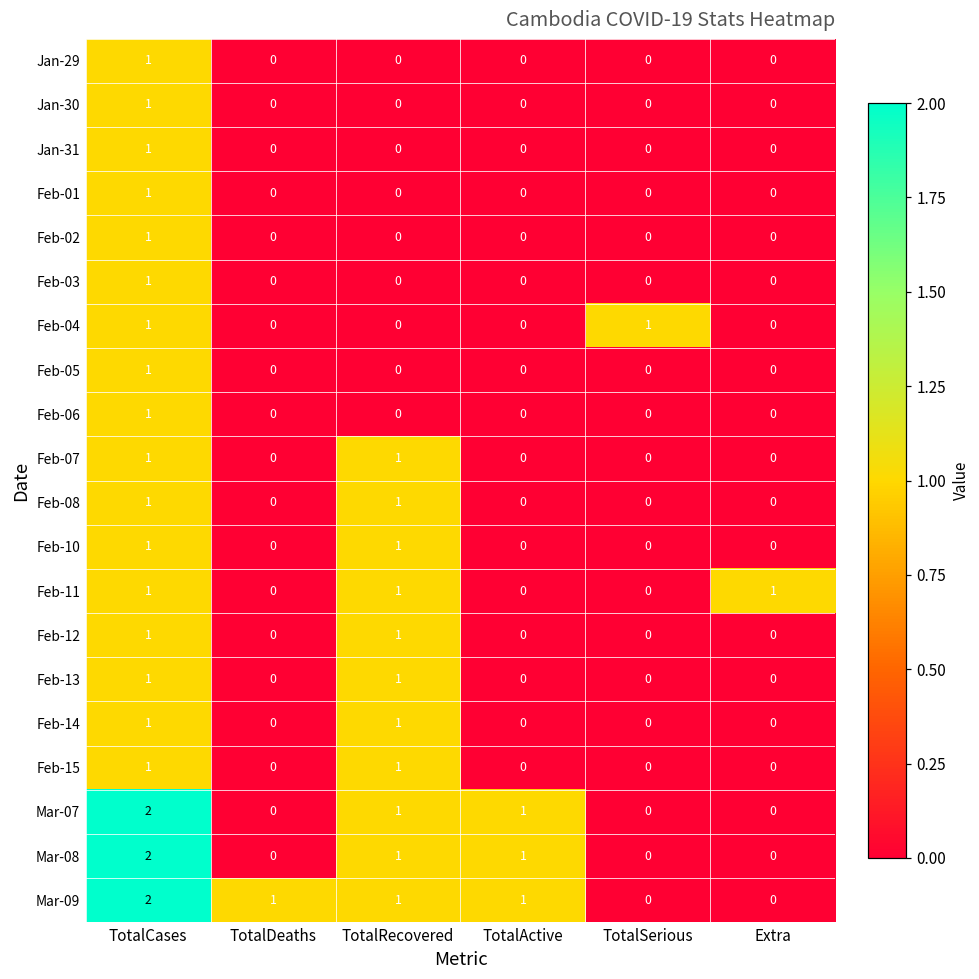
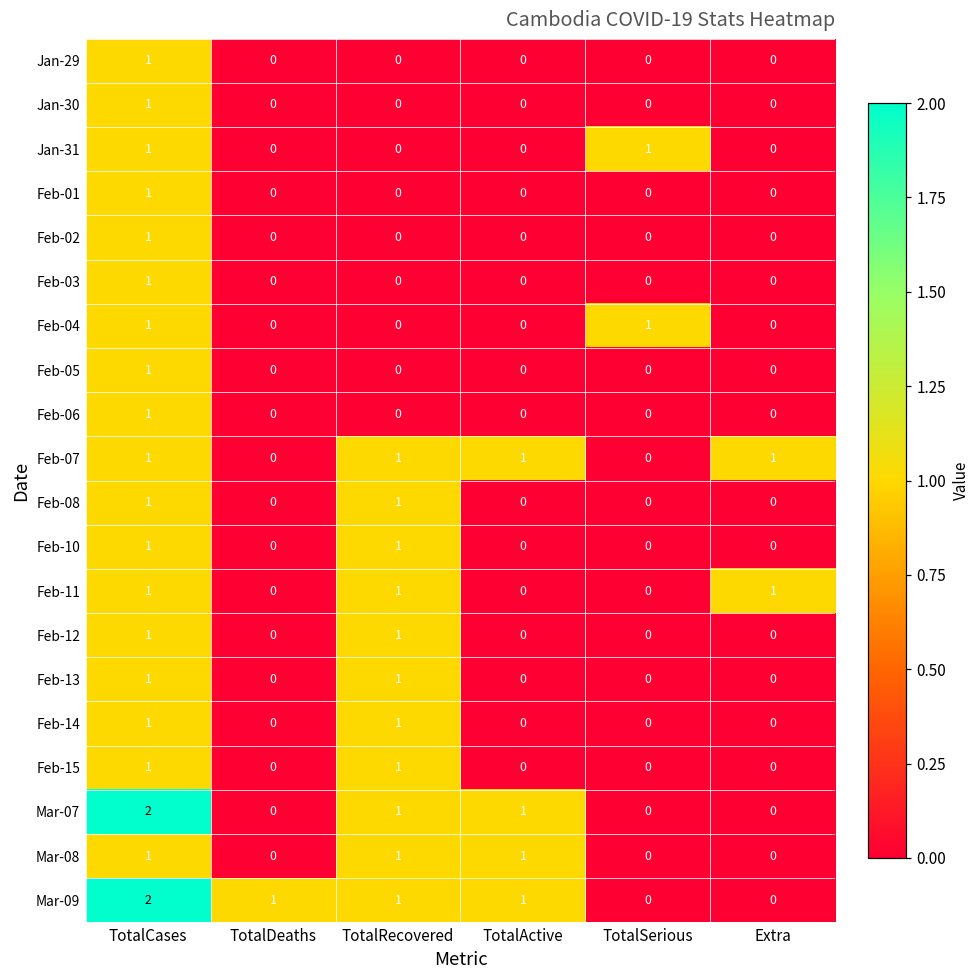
  {
    "Jan-29": {
      "TotalCases": 1,
      "TotalDeaths": 0,
      "TotalRecovered": 0,
      "TotalActive": 0,
      "TotalSerious": 0,
      "Extra": 0
    },
    "Jan-30": {
      "TotalCases": 1,
      "TotalDeaths": 0,
      "TotalRecovered": 0,
      "TotalActive": 0,
      "TotalSerious": 0,
      "Extra": 0
    },
    "Jan-31": {
      "TotalCases": 1,
      "TotalDeaths": 0,
      "TotalRecovered": 0,
      "TotalActive": 0,
-     "TotalSerious": 0,
+     "TotalSerious": 1,
      "Extra": 0
    },
    "Feb-01": {
      "TotalCases": 1,
      "TotalDeaths": 0,
      "TotalRecovered": 0,
      "TotalActive": 0,
      "TotalSerious": 0,
      "Extra": 0
    },
    "Feb-02": {
      "TotalCases": 1,
      "TotalDeaths": 0,
      "TotalRecovered": 0,
      "TotalActive": 0,
      "TotalSerious": 0,
      "Extra": 0
    },
    "Feb-03": {
      "TotalCases": 1,
      "TotalDeaths": 0,
      "TotalRecovered": 0,
      "TotalActive": 0,
      "TotalSerious": 0,
      "Extra": 0
    },
    "Feb-04": {
      "TotalCases": 1,
      "TotalDeaths": 0,
      "TotalRecovered": 0,
      "TotalActive": 0,
      "TotalSerious": 1,
      "Extra": 0
    },
    "Feb-05": {
      "TotalCases": 1,
      "TotalDeaths": 0,
      "TotalRecovered": 0,
      "TotalActive": 0,
      "TotalSerious": 0,
      "Extra": 0
    },
    "Feb-06": {
      "TotalCases": 1,
      "TotalDeaths": 0,
      "TotalRecovered": 0,
      "TotalActive": 0,
      "TotalSerious": 0,
      "Extra": 0
    },
    "Feb-07": {
      "TotalCases": 1,
      "TotalDeaths": 0,
      "TotalRecovered": 1,
-     "TotalActive": 0,
+     "TotalActive": 1,
      "TotalSerious": 0,
-     "Extra": 0
+     "Extra": 1
    },
    "Feb-08": {
      "TotalCases": 1,
      "TotalDeaths": 0,
      "TotalRecovered": 1,
      "TotalActive": 0,
      "TotalSerious": 0,
      "Extra": 0
    },
    "Feb-10": {
      "TotalCases": 1,
      "TotalDeaths": 0,
      "TotalRecovered": 1,
      "TotalActive": 0,
      "TotalSerious": 0,
      "Extra": 0
    },
    "Feb-11": {
      "TotalCases": 1,
      "TotalDeaths": 0,
      "TotalRecovered": 1,
      "TotalActive": 0,
      "TotalSerious": 0,
      "Extra": 1
    },
    "Feb-12": {
      "TotalCases": 1,
      "TotalDeaths": 0,
      "TotalRecovered": 1,
      "TotalActive": 0,
      "TotalSerious": 0,
      "Extra": 0
    },
    "Feb-13": {
      "TotalCases": 1,
      "TotalDeaths": 0,
      "TotalRecovered": 1,
      "TotalActive": 0,
      "TotalSerious": 0,
      "Extra": 0
    },
    "Feb-14": {
      "TotalCases": 1,
      "TotalDeaths": 0,
      "TotalRecovered": 1,
      "TotalActive": 0,
      "TotalSerious": 0,
      "Extra": 0
    },
    "Feb-15": {
      "TotalCases": 1,
      "TotalDeaths": 0,
      "TotalRecovered": 1,
      "TotalActive": 0,
      "TotalSerious": 0,
      "Extra": 0
    },
    "Mar-07": {
      "TotalCases": 2,
      "TotalDeaths": 0,
      "TotalRecovered": 1,
      "TotalActive": 1,
      "TotalSerious": 0,
      "Extra": 0
    },
    "Mar-08": {
-     "TotalCases": 2,
+     "TotalCases": 1,
      "TotalDeaths": 0,
      "TotalRecovered": 1,
      "TotalActive": 1,
      "TotalSerious": 0,
      "Extra": 0
    },
    "Mar-09": {
      "TotalCases": 2,
      "TotalDeaths": 1,
      "TotalRecovered": 1,
      "TotalActive": 1,
      "TotalSerious": 0,
      "Extra": 0
    }
  }
